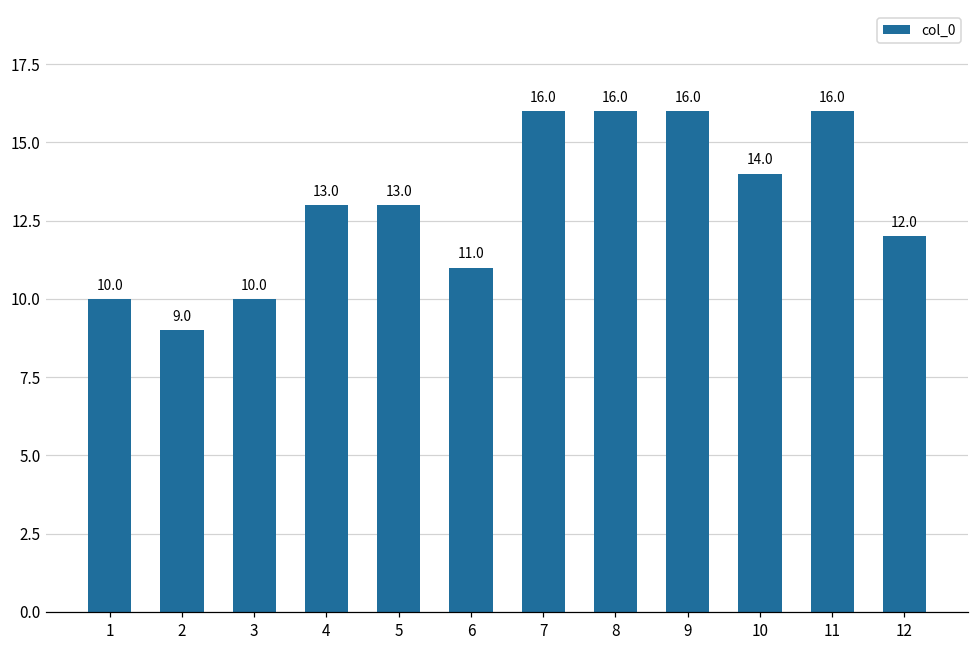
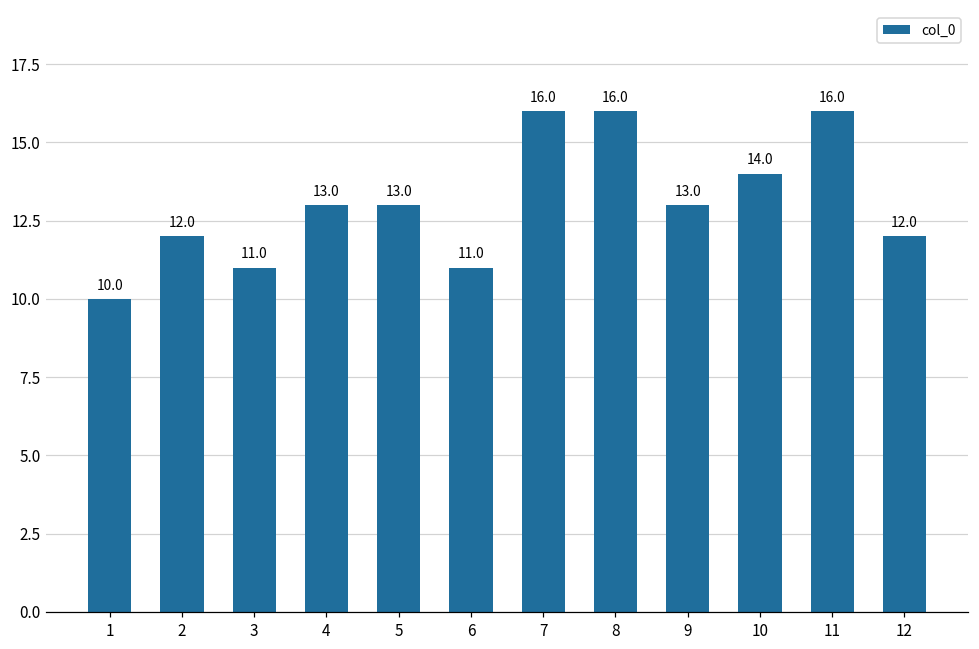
  {
    "1": 10.0,
-   "2": 9.0,
-   "3": 10.0,
+   "2": 12.0,
+   "3": 11.0,
    "4": 13.0,
    "5": 13.0,
    "6": 11.0,
    "7": 16.0,
    "8": 16.0,
-   "9": 16.0,
+   "9": 13.0,
    "10": 14.0,
    "11": 16.0,
    "12": 12.0
  }
